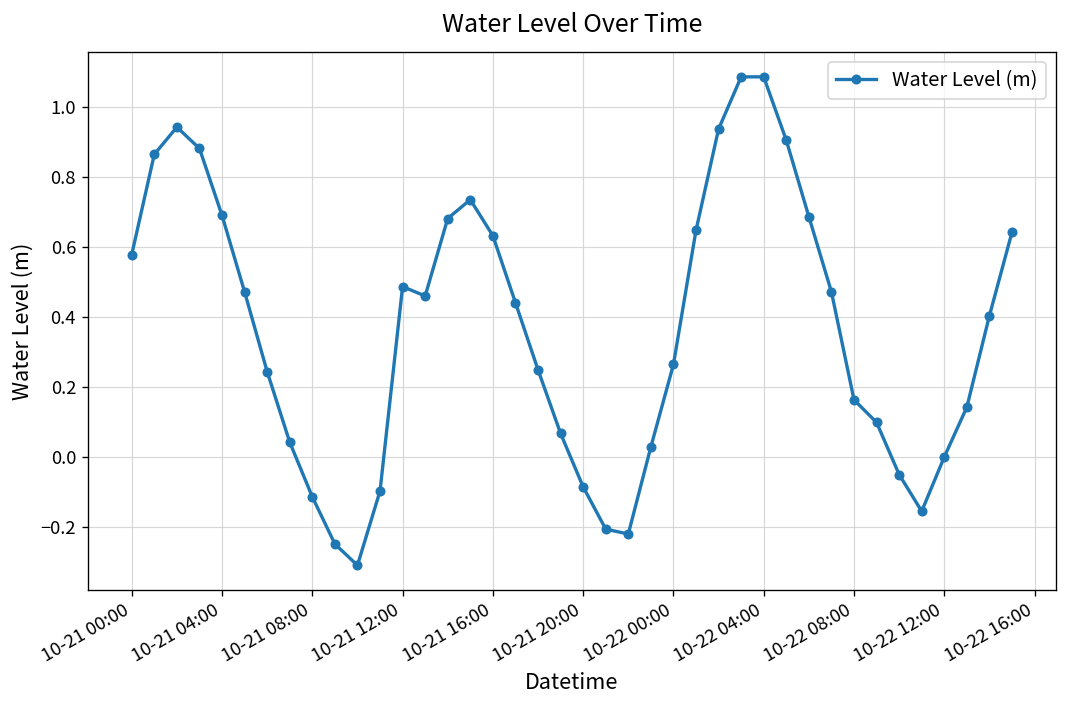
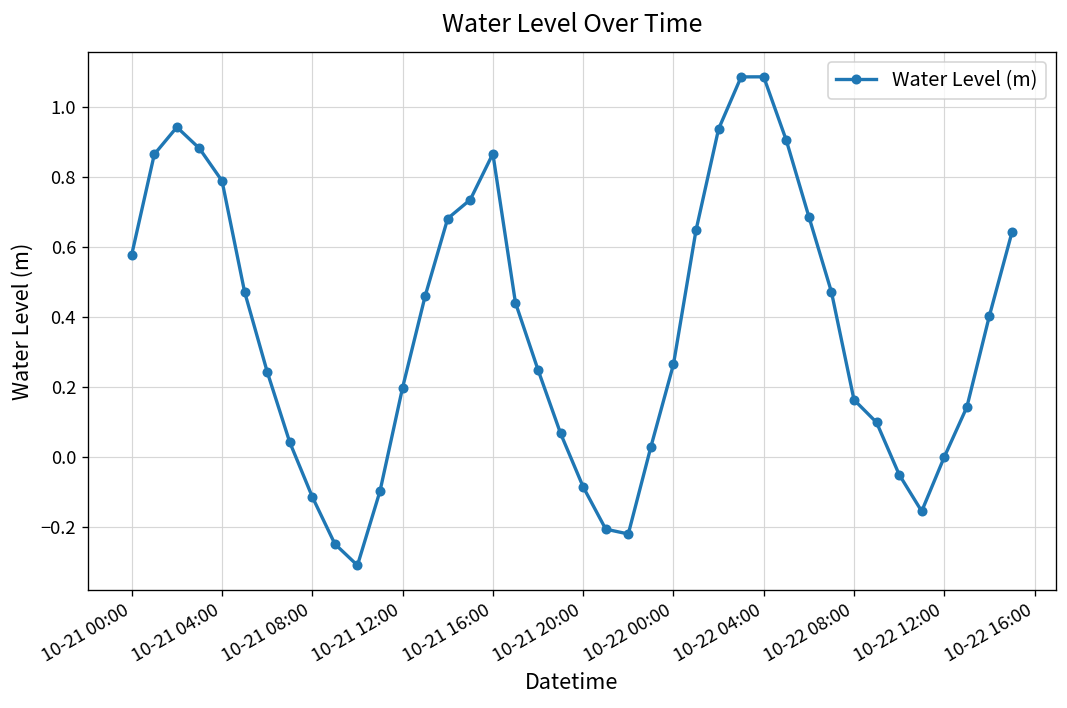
  {
    "10-21 00:00": 0.58,
-   "10-21 04:00": 0.69,
+   "10-21 04:00": 0.79,
    "10-21 08:00": -0.11,
-   "10-21 12:00": 0.49,
-   "10-21 16:00": 0.63,
+   "10-21 12:00": 0.20,
+   "10-21 16:00": 0.87,
    "10-21 20:00": -0.09,
    "10-22 00:00": 0.26,
    "10-22 04:00": 1.09,
    "10-22 08:00": 0.16,
    "10-22 12:00": 0.00
  }
